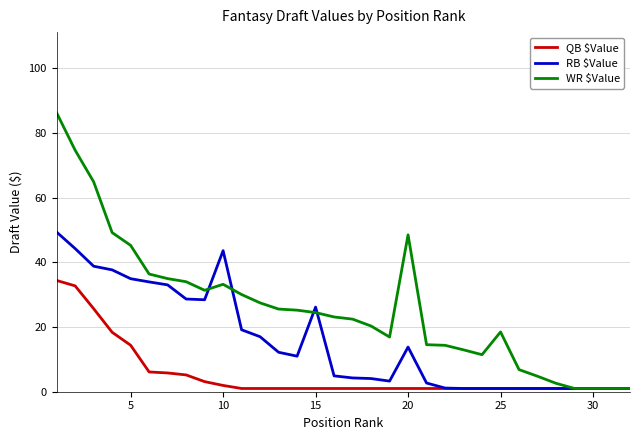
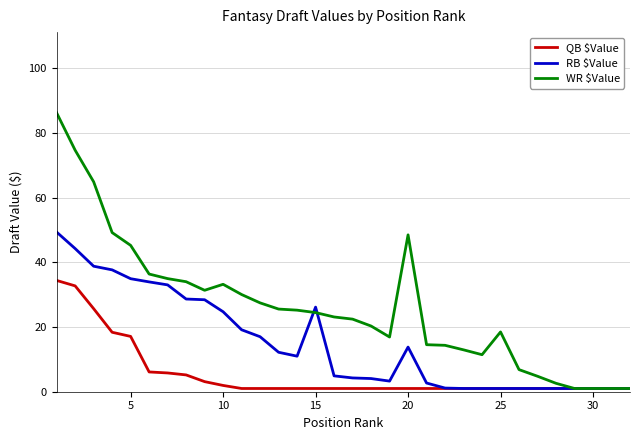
  {
    "QB $Value": {
-     "5": 14,
+     "5": 17,
      "10": 2,
      "15": 1,
      "20": 1
    },
    "RB $Value": {
      "5": 35,
-     "10": 44,
+     "10": 25,
      "15": 26,
      "20": 14
    },
    "WR $Value": {
      "5": 45,
      "10": 33,
      "15": 24,
      "20": 48,
      "25": 18
    }
  }
